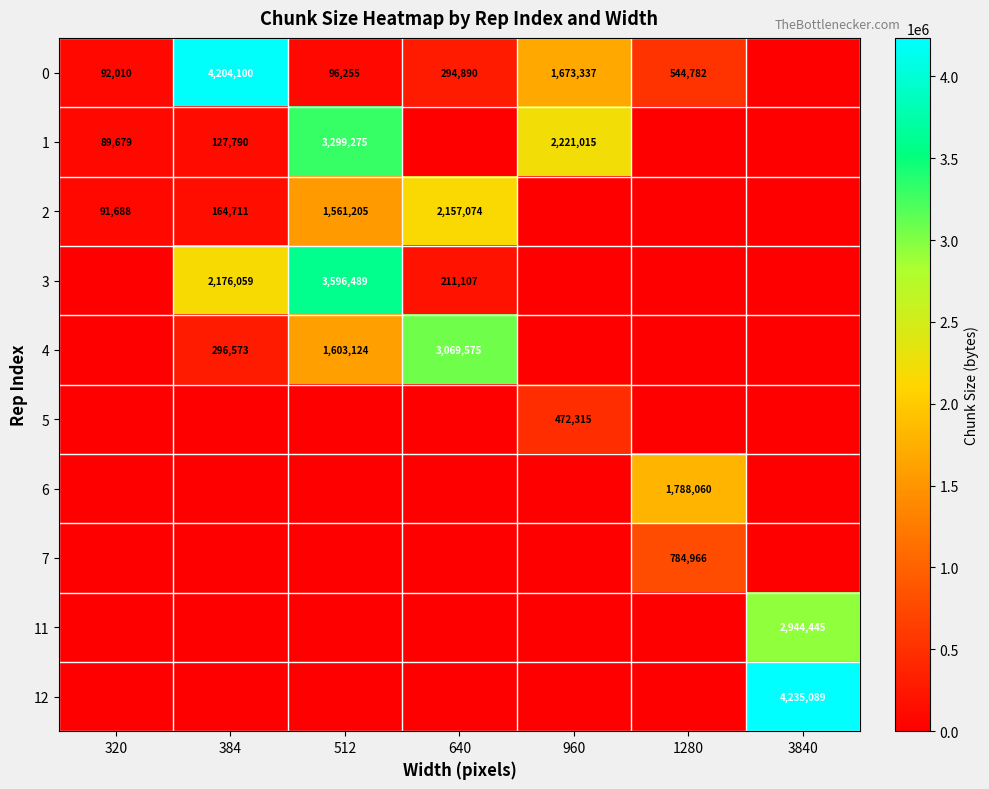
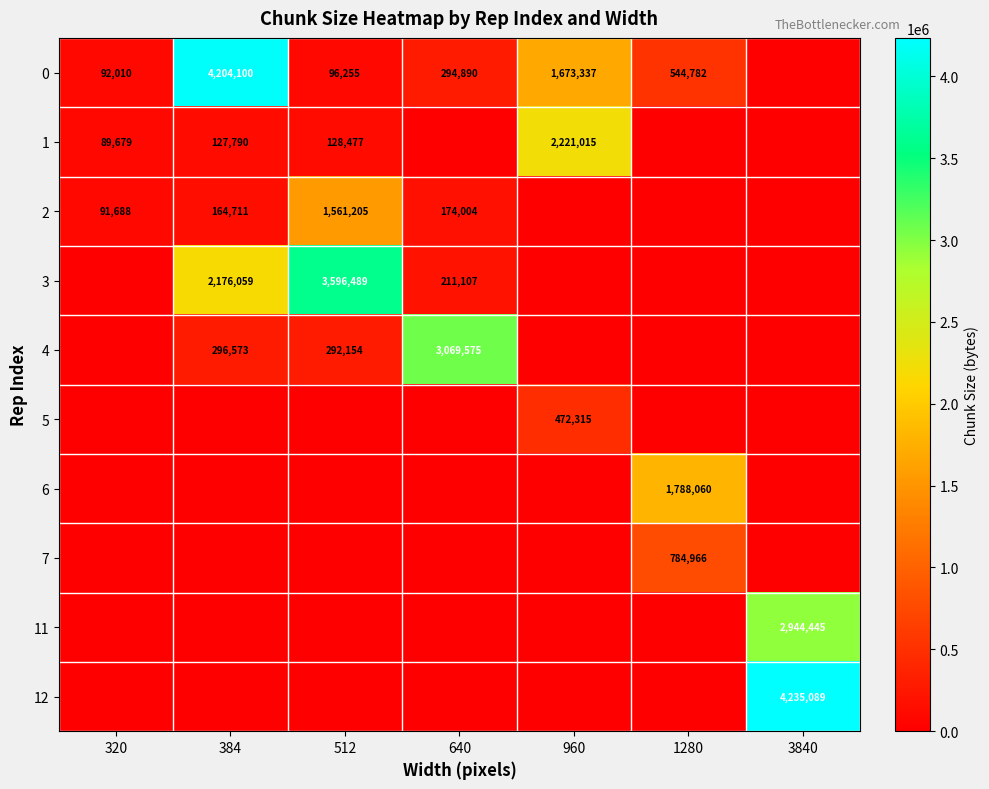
  {
    "0": {
      "320": "92,010",
      "384": "4,204,100",
      "512": "96,255",
      "640": "294,890",
      "960": "1,673,337",
      "1280": "544,782"
    },
    "1": {
      "320": "89,679",
      "384": "127,790",
-     "512": "3,299,275",
+     "512": "128,477",
      "960": "2,221,015"
    },
    "2": {
      "320": "91,688",
      "384": "164,711",
      "512": "1,561,205",
-     "640": "2,157,074"
+     "640": "174,004"
    },
    "3": {
      "384": "2,176,059",
      "512": "3,596,489",
      "640": "211,107"
    },
    "4": {
      "384": "296,573",
-     "512": "1,603,124",
+     "512": "292,154",
      "640": "3,069,575"
    },
    "5": {
      "960": "472,315"
    },
    "6": {
      "1280": "1,788,060"
    },
    "7": {
      "1280": "784,966"
    },
    "11": {
      "3840": "2,944,445"
    },
    "12": {
      "3840": "4,235,089"
    }
  }
